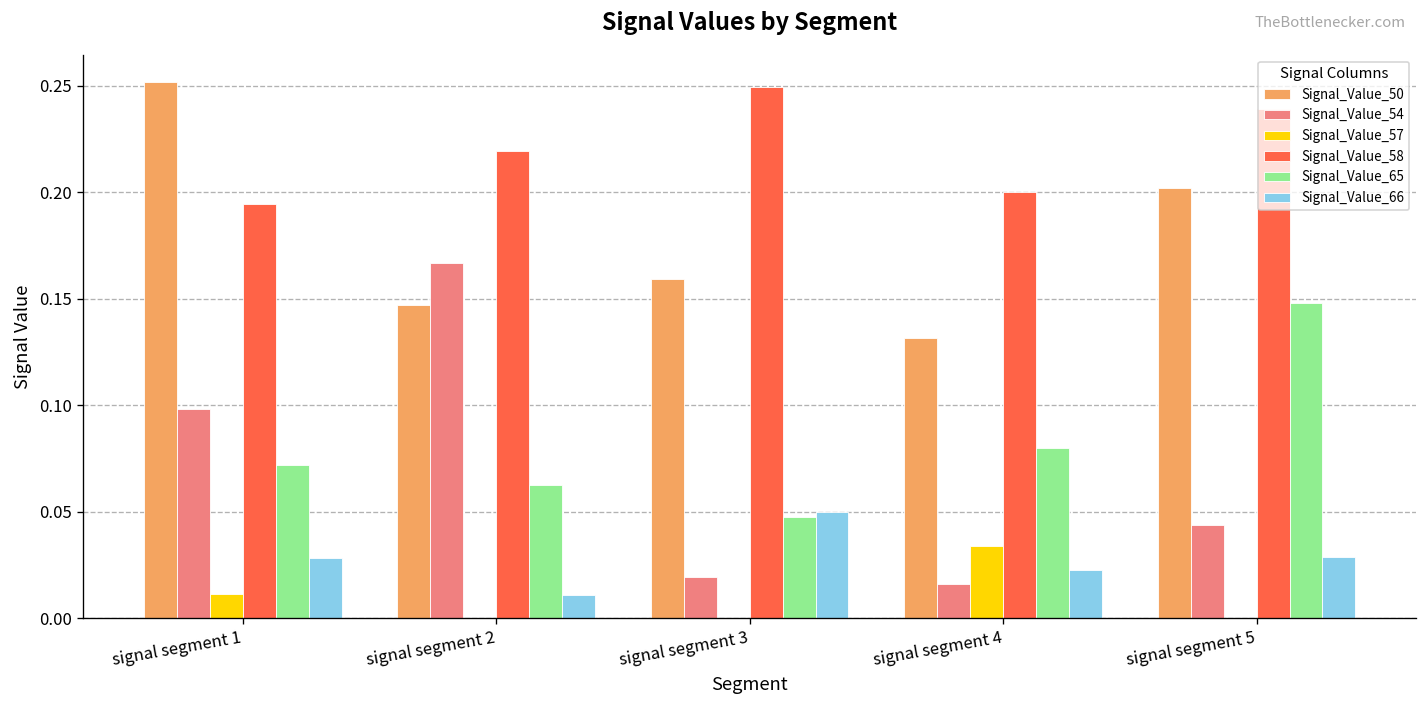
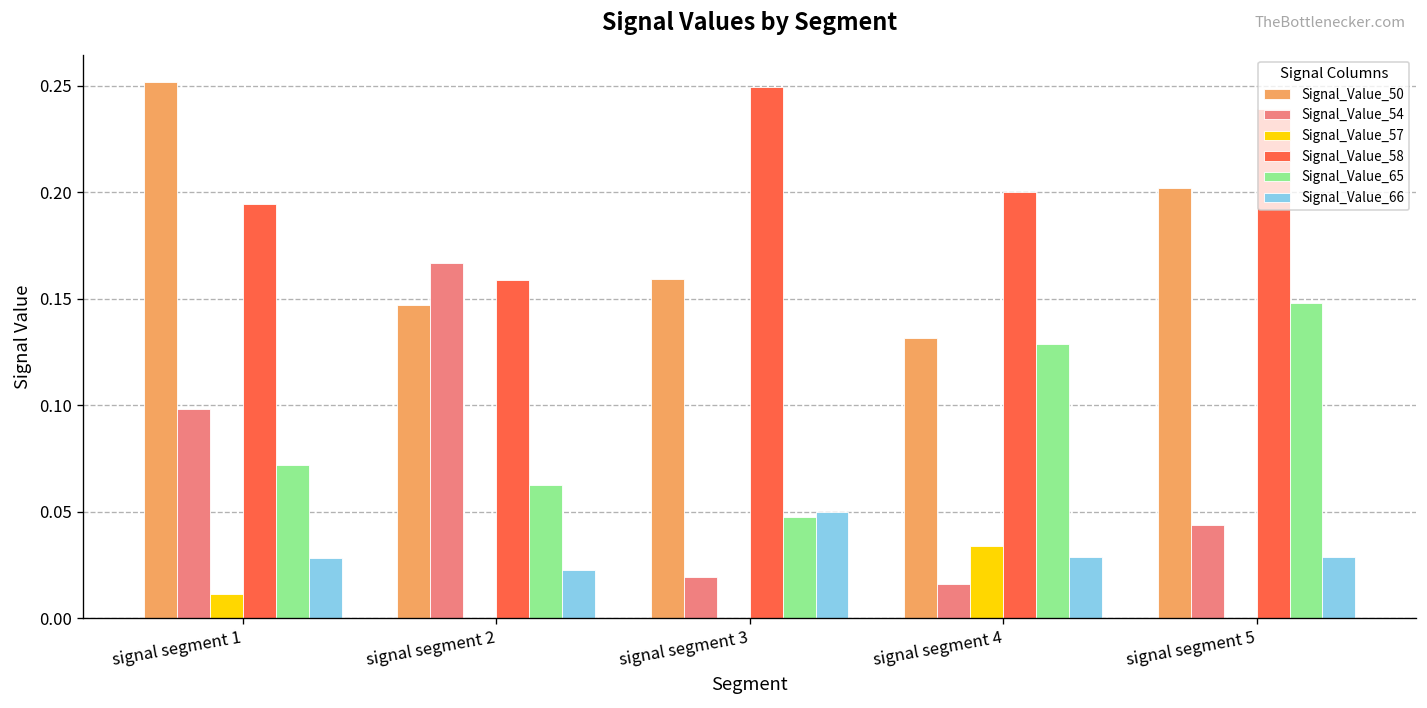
  {
    "Signal_Value_57": {
      "signal segment 1": 0.011,
      "signal segment 2": 0.000,
      "signal segment 3": 0.000,
      "signal segment 4": 0.034,
      "signal segment 5": 0.000
    },
    "Signal_Value_58": {
      "signal segment 1": 0.195,
-     "signal segment 2": 0.219,
+     "signal segment 2": 0.159,
      "signal segment 3": 0.250,
      "signal segment 4": 0.200
    },
    "Signal_Value_65": {
      "signal segment 1": 0.072,
      "signal segment 2": 0.063,
      "signal segment 3": 0.047,
-     "signal segment 4": 0.080,
+     "signal segment 4": 0.129,
      "signal segment 5": 0.148
    },
    "Signal_Value_66": {
      "signal segment 1": 0.028,
-     "signal segment 2": 0.011,
+     "signal segment 2": 0.022,
      "signal segment 3": 0.050,
-     "signal segment 4": 0.023,
+     "signal segment 4": 0.029,
      "signal segment 5": 0.029
    }
  }
